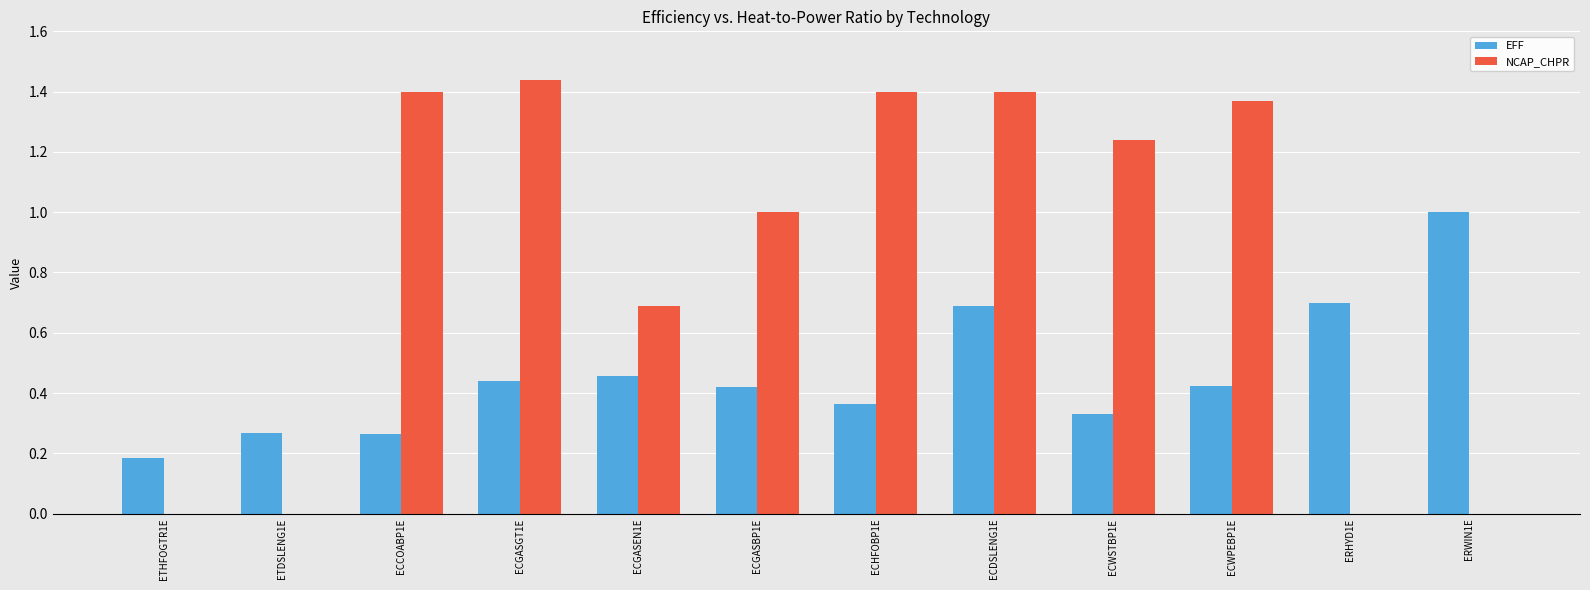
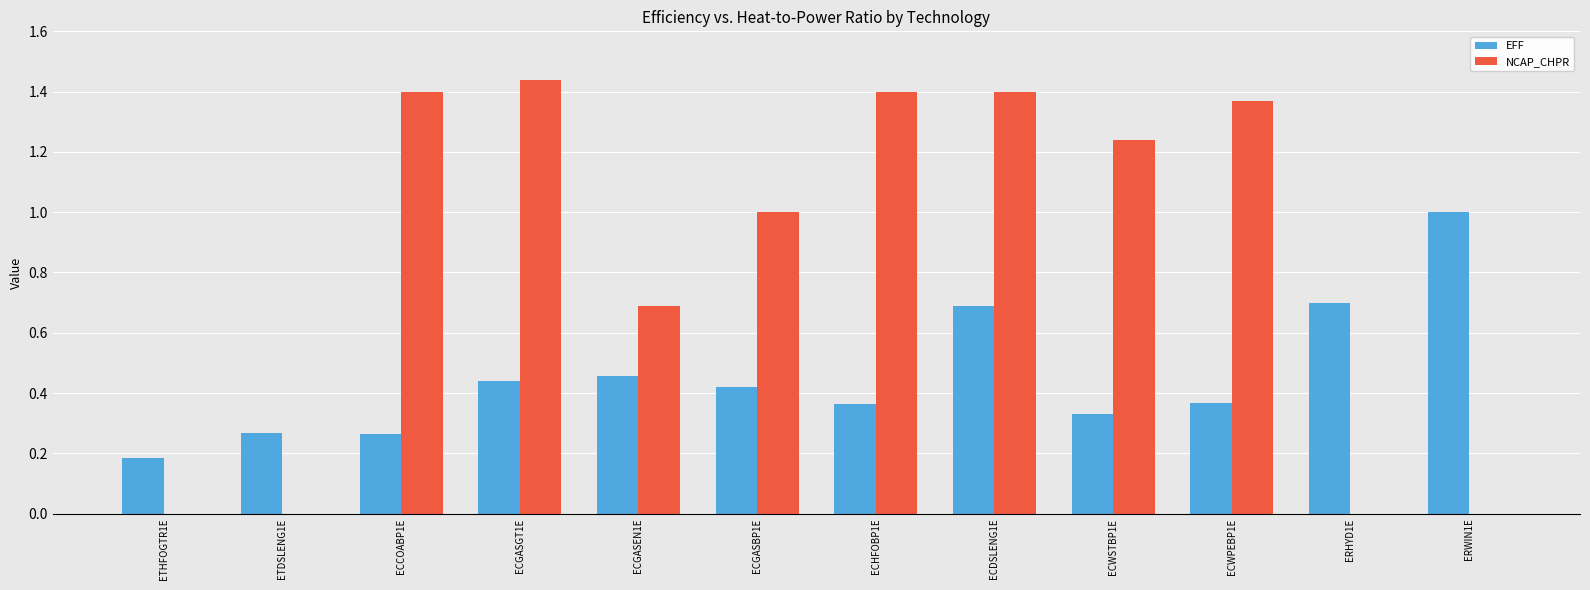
  {
    "EFF": {
      "ETHFOGTR1E": 0.19,
      "ETDSLENG1E": 0.27,
      "ECCOABP1E": 0.26,
      "ECGASGT1E": 0.44,
      "ECGASEN1E": 0.46,
      "ECGASBP1E": 0.42,
      "ECHFOBP1E": 0.36,
      "ECDSLENG1E": 0.69,
      "ECWSTBP1E": 0.33,
-     "ECWPEBP1E": 0.42,
+     "ECWPEBP1E": 0.37,
      "ERHYD1E": 0.70,
      "ERWIN1E": 1.00
    },
    "NCAP_CHPR": {
      "ETHFOGTR1E": 0.00,
      "ETDSLENG1E": 0.00,
      "ECCOABP1E": 1.40,
      "ECGASGT1E": 1.44,
      "ECGASEN1E": 0.69,
      "ECGASBP1E": 1.00,
      "ECHFOBP1E": 1.40,
      "ECDSLENG1E": 1.40,
      "ECWSTBP1E": 1.24,
      "ECWPEBP1E": 1.37,
      "ERHYD1E": 0.00,
      "ERWIN1E": 0.00
    }
  }
